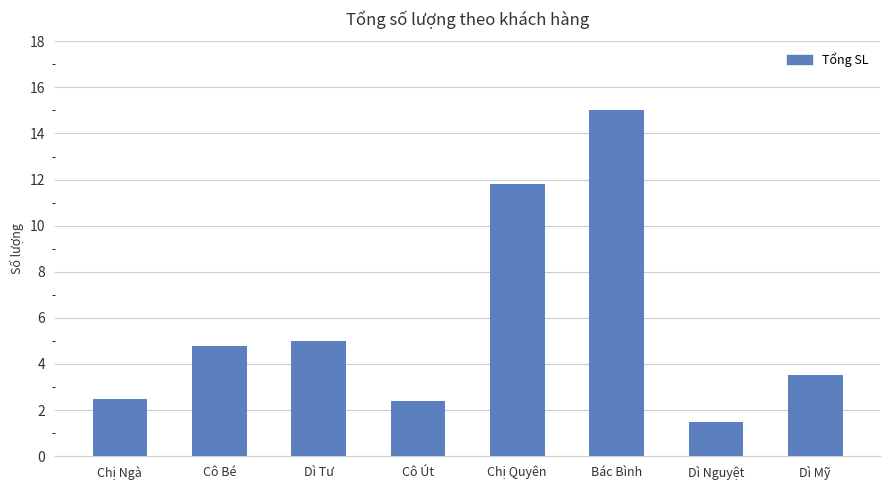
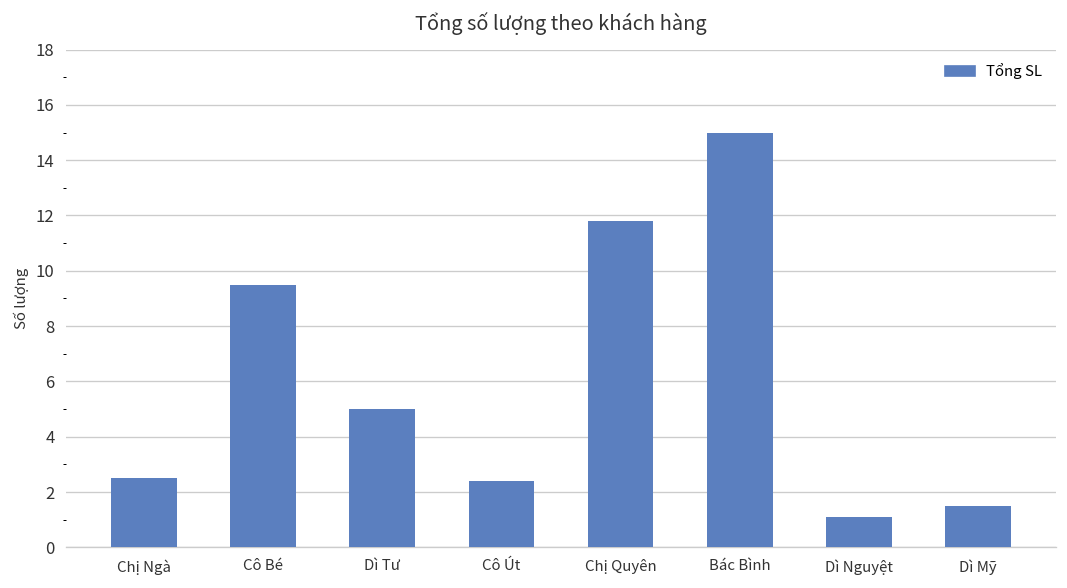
  {
    "Chị Ngà": 2.5,
-   "Cô Bé": 4.8,
+   "Cô Bé": 9.5,
    "Dì Tư": 5.0,
    "Cô Út": 2.4,
    "Chị Quyên": 11.8,
    "Bác Bình": 15.0,
-   "Dì Nguyệt": 1.5,
-   "Dì Mỹ": 3.5
+   "Dì Nguyệt": 1.1,
+   "Dì Mỹ": 1.5
  }
